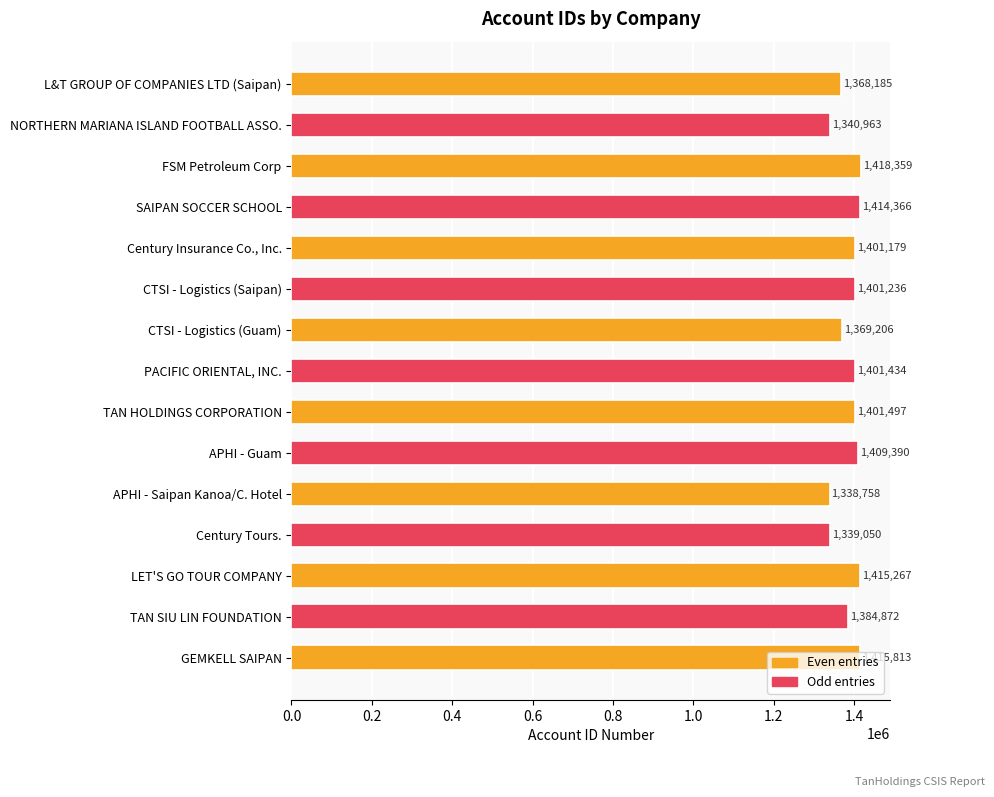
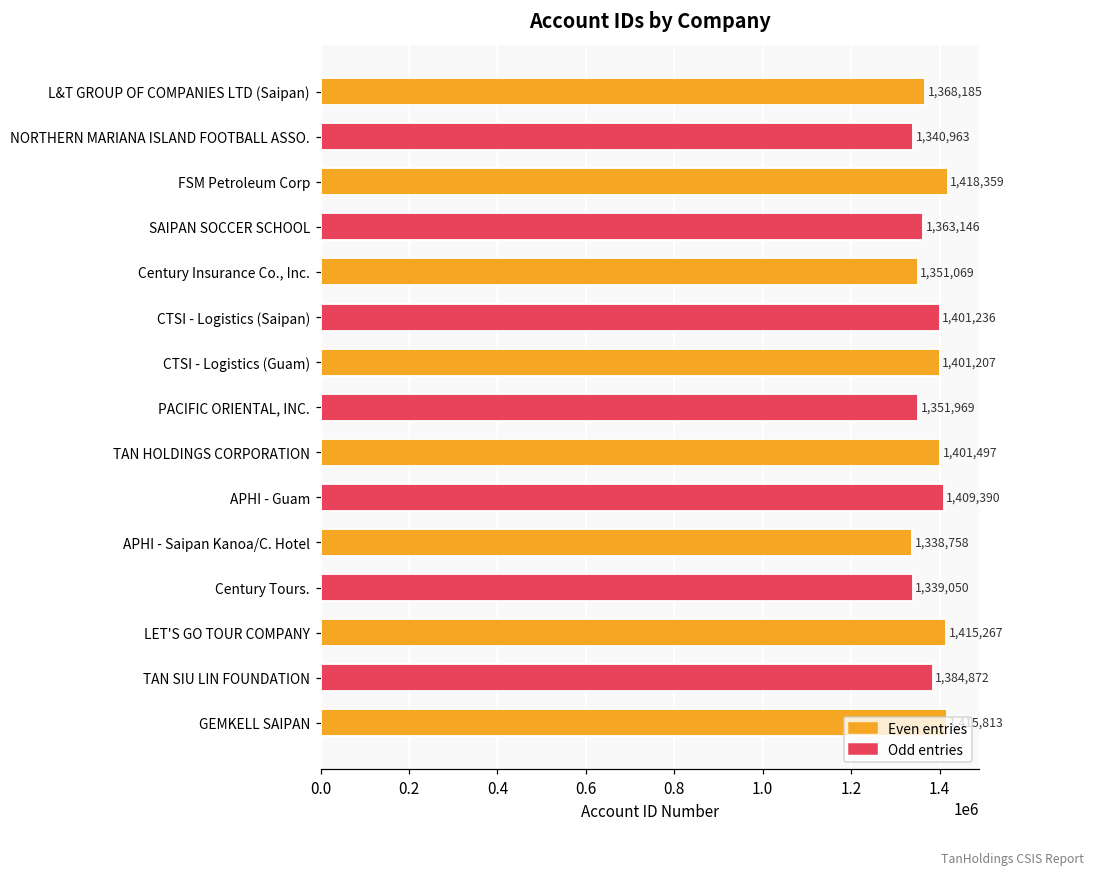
  {
    "L&T GROUP OF COMPANIES LTD (Saipan)": "1,368,185",
    "NORTHERN MARIANA ISLAND FOOTBALL ASSO.": "1,340,963",
    "FSM Petroleum Corp": "1,418,359",
-   "SAIPAN SOCCER SCHOOL": "1,414,366",
-   "Century Insurance Co., Inc.": "1,401,179",
+   "SAIPAN SOCCER SCHOOL": "1,363,146",
+   "Century Insurance Co., Inc.": "1,351,069",
    "CTSI - Logistics (Saipan)": "1,401,236",
-   "CTSI - Logistics (Guam)": "1,369,206",
-   "PACIFIC ORIENTAL, INC.": "1,401,434",
+   "CTSI - Logistics (Guam)": "1,401,207",
+   "PACIFIC ORIENTAL, INC.": "1,351,969",
    "TAN HOLDINGS CORPORATION": "1,401,497",
    "APHI - Guam": "1,409,390",
    "APHI - Saipan Kanoa/C. Hotel": "1,338,758",
    "Century Tours.": "1,339,050",
    "LET'S GO TOUR COMPANY": "1,415,267",
    "TAN SIU LIN FOUNDATION": "1,384,872"
  }
